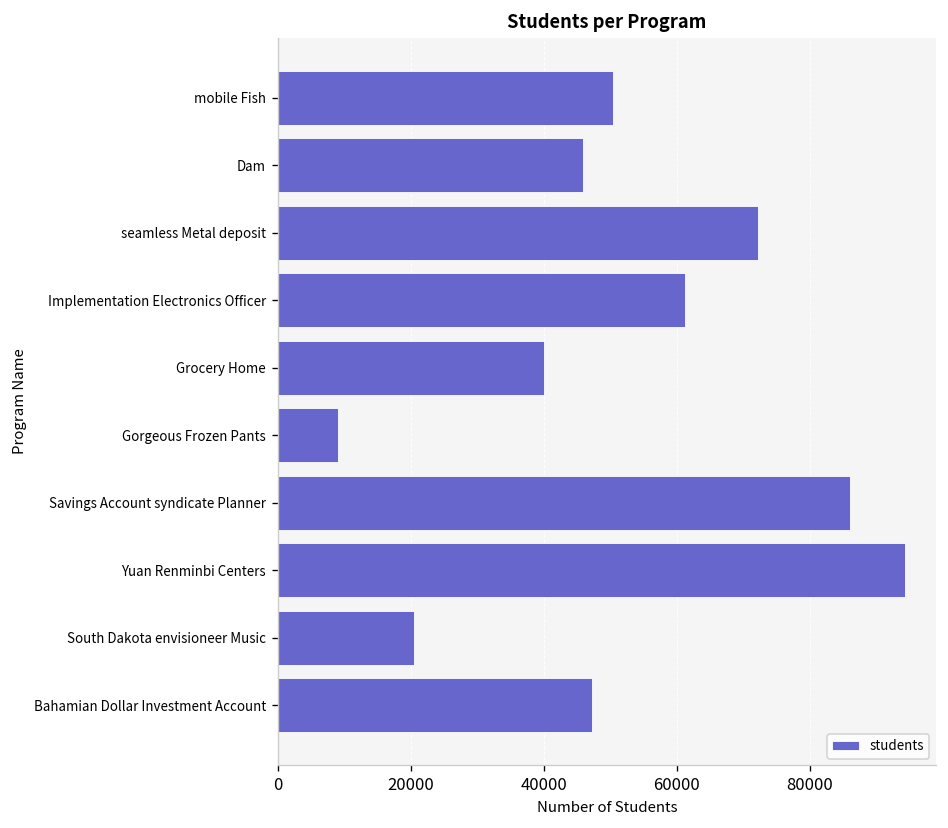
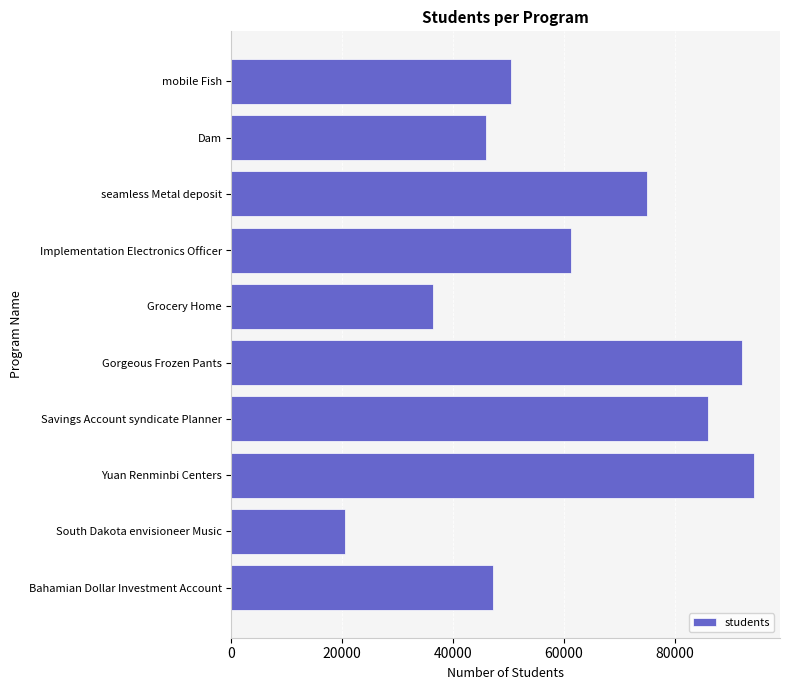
  {
    "mobile Fish": 50000,
    "Dam": 46000,
-   "seamless Metal deposit": 72000,
+   "seamless Metal deposit": 75000,
    "Implementation Electronics Officer": 61000,
-   "Grocery Home": 40000,
-   "Gorgeous Frozen Pants": 9000,
+   "Grocery Home": 36000,
+   "Gorgeous Frozen Pants": 92000,
    "Savings Account syndicate Planner": 86000,
    "Yuan Renminbi Centers": 94000,
    "South Dakota envisioneer Music": 21000,
    "Bahamian Dollar Investment Account": 47000
  }
